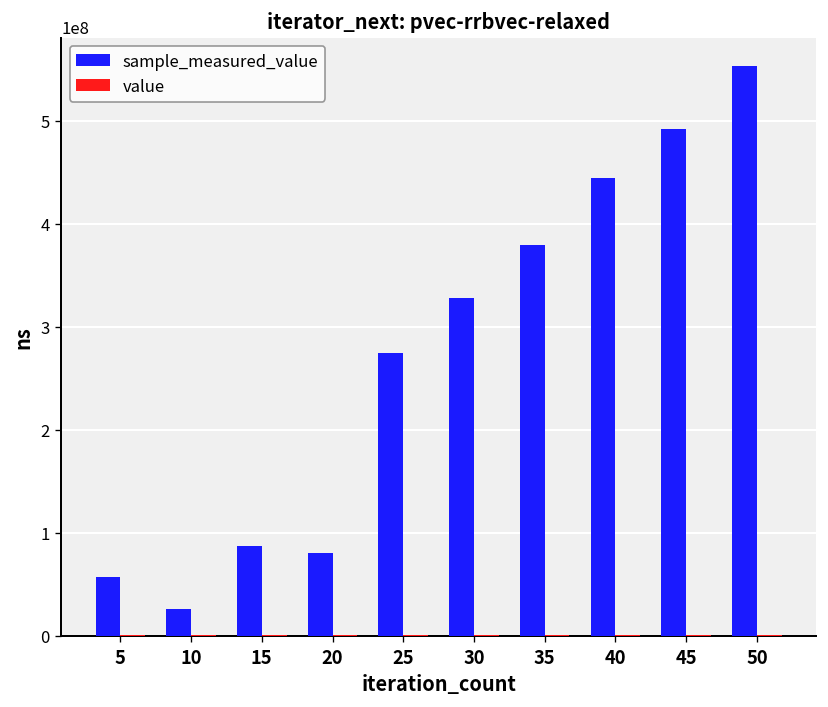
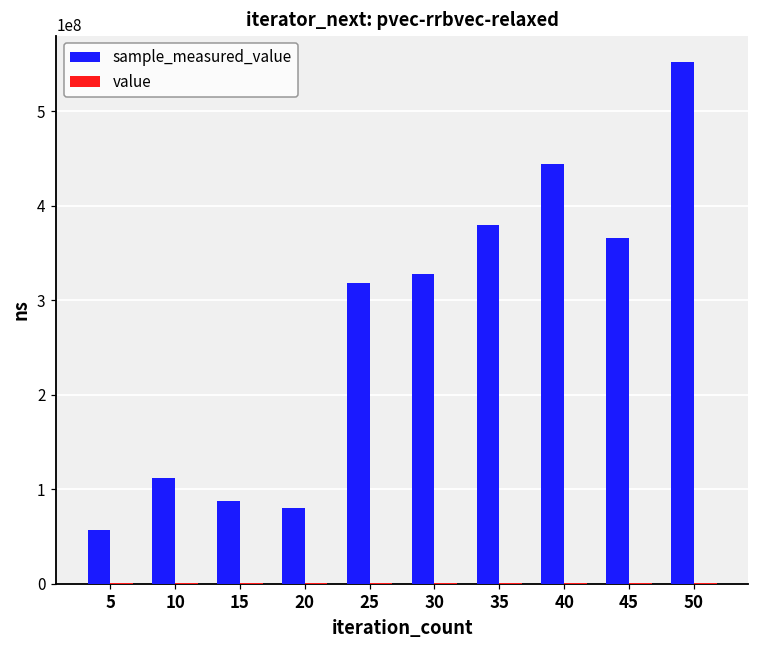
  {
    "sample_measured_value": {
      "5": 60000000,
-     "10": 30000000,
+     "10": 110000000,
      "15": 90000000,
      "20": 80000000,
-     "25": 270000000,
+     "25": 320000000,
      "30": 330000000,
      "35": 380000000,
      "40": 440000000,
-     "45": 490000000,
+     "45": 370000000,
      "50": 550000000
    }
  }
